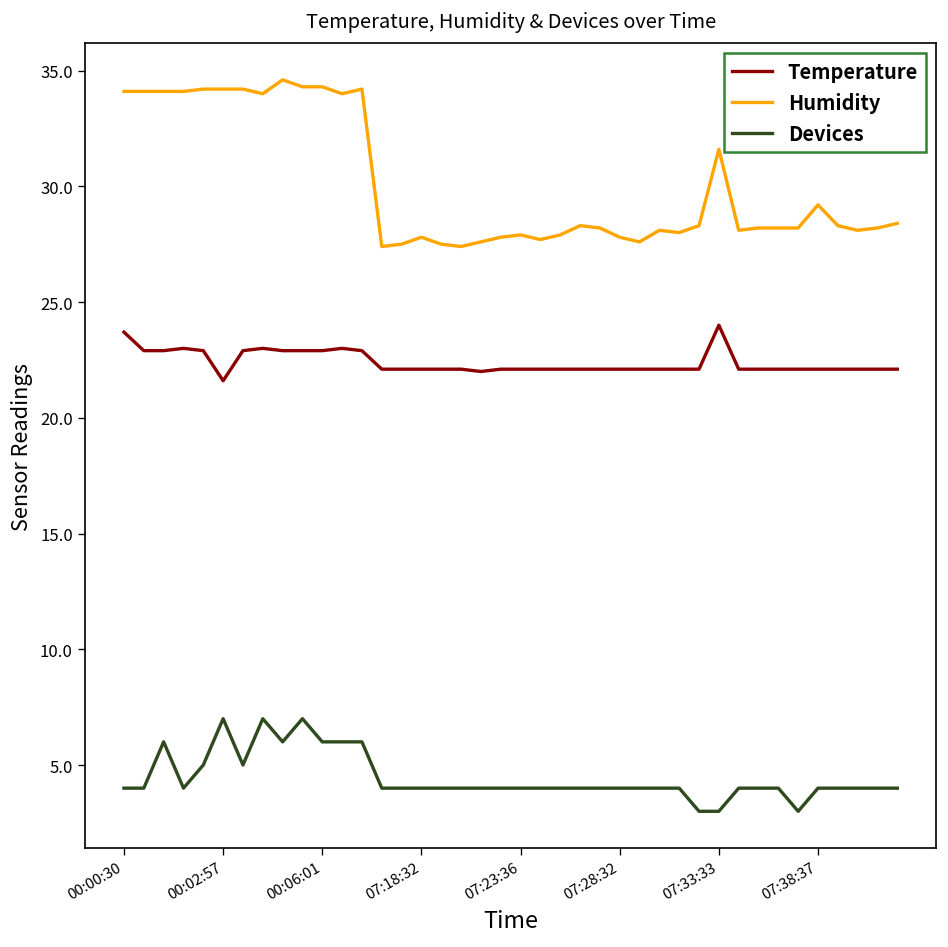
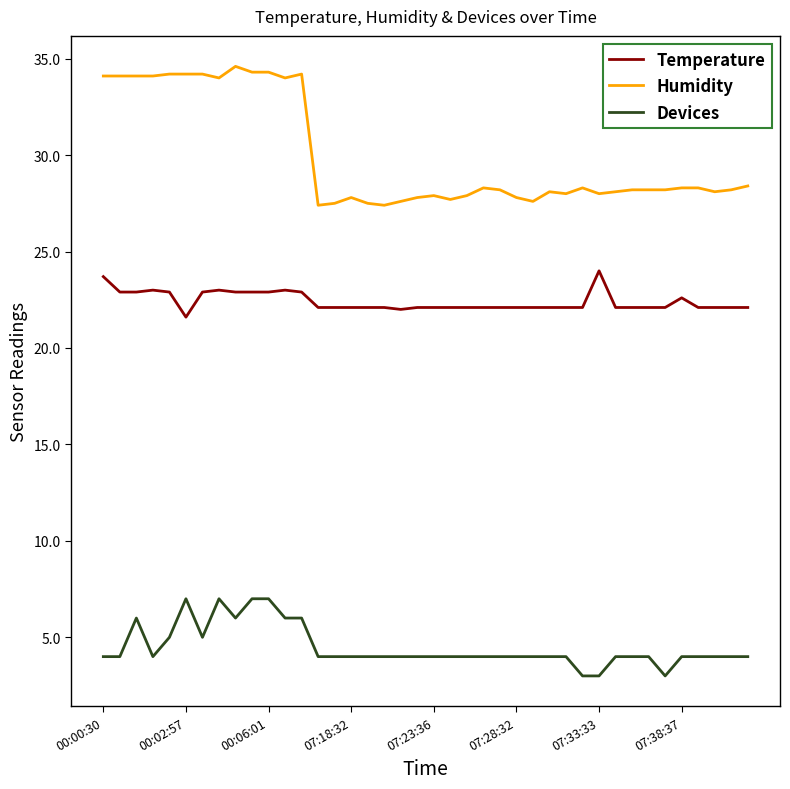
  {
    "Temperature": {
      "00:00:30": 23.7,
      "00:02:57": 21.6,
      "00:06:01": 22.9,
      "07:18:32": 22.1,
      "07:23:36": 22.1,
      "07:28:32": 22.1,
      "07:33:33": 24.0,
-     "07:38:37": 22.1
+     "07:38:37": 22.6
    },
    "Humidity": {
      "00:00:30": 34.1,
      "00:02:57": 34.2,
      "00:06:01": 34.3,
      "07:18:32": 27.8,
      "07:23:36": 27.9,
      "07:28:32": 27.8,
-     "07:33:33": 31.6,
-     "07:38:37": 29.2
+     "07:33:33": 28.0,
+     "07:38:37": 28.3
    },
    "Devices": {
      "00:00:30": 4,
      "00:02:57": 7,
-     "00:06:01": 6,
+     "00:06:01": 7,
      "07:18:32": 4,
      "07:23:36": 4,
      "07:28:32": 4,
      "07:33:33": 3,
      "07:38:37": 4
    }
  }
